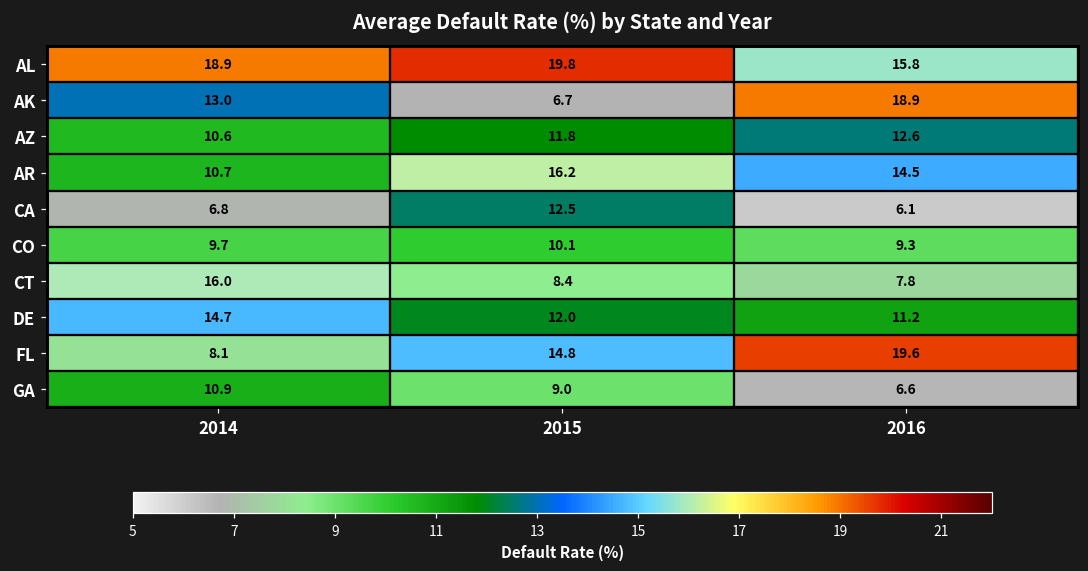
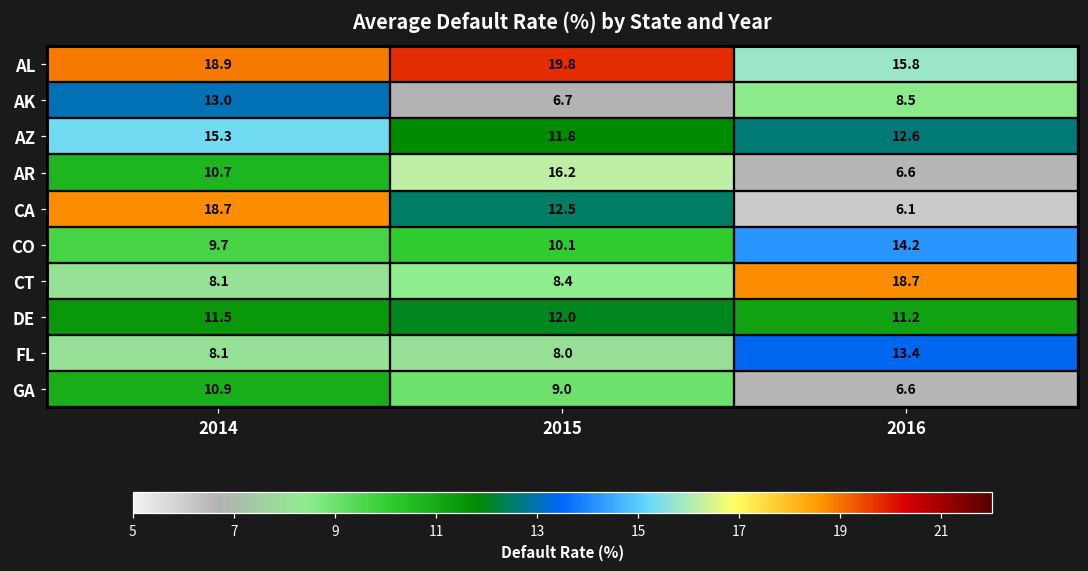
  {
    "AL": {
      "2014": 18.9,
      "2015": 19.8,
      "2016": 15.8
    },
    "AK": {
      "2014": 13.0,
      "2015": 6.7,
-     "2016": 18.9
+     "2016": 8.5
    },
    "AZ": {
-     "2014": 10.6,
+     "2014": 15.3,
      "2015": 11.8,
      "2016": 12.6
    },
    "AR": {
      "2014": 10.7,
      "2015": 16.2,
-     "2016": 14.5
+     "2016": 6.6
    },
    "CA": {
-     "2014": 6.8,
+     "2014": 18.7,
      "2015": 12.5,
      "2016": 6.1
    },
    "CO": {
      "2014": 9.7,
      "2015": 10.1,
-     "2016": 9.3
+     "2016": 14.2
    },
    "CT": {
-     "2014": 16.0,
+     "2014": 8.1,
      "2015": 8.4,
-     "2016": 7.8
+     "2016": 18.7
    },
    "DE": {
-     "2014": 14.7,
+     "2014": 11.5,
      "2015": 12.0,
      "2016": 11.2
    },
    "FL": {
      "2014": 8.1,
-     "2015": 14.8,
-     "2016": 19.6
+     "2015": 8.0,
+     "2016": 13.4
    },
    "GA": {
      "2014": 10.9,
      "2015": 9.0,
      "2016": 6.6
    }
  }
